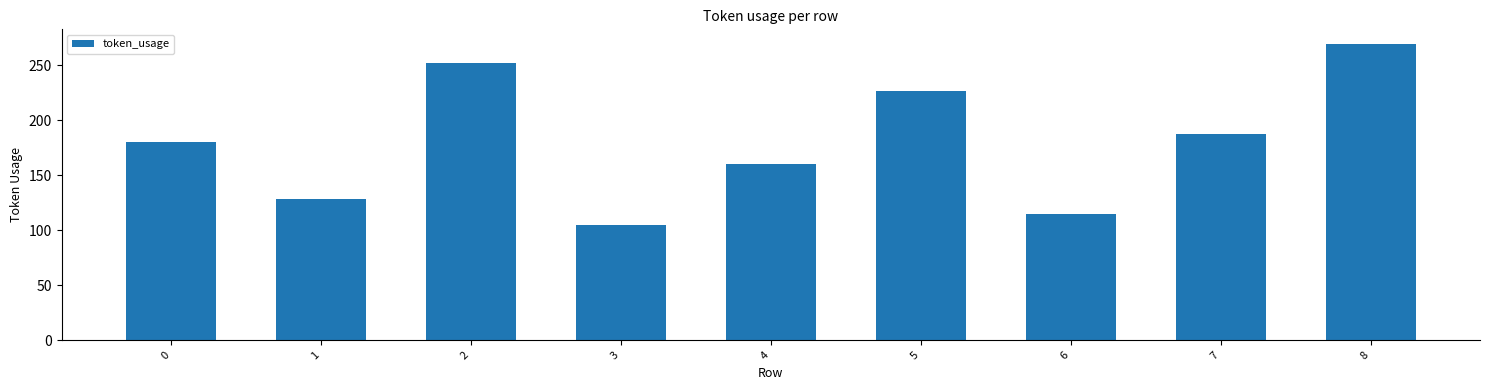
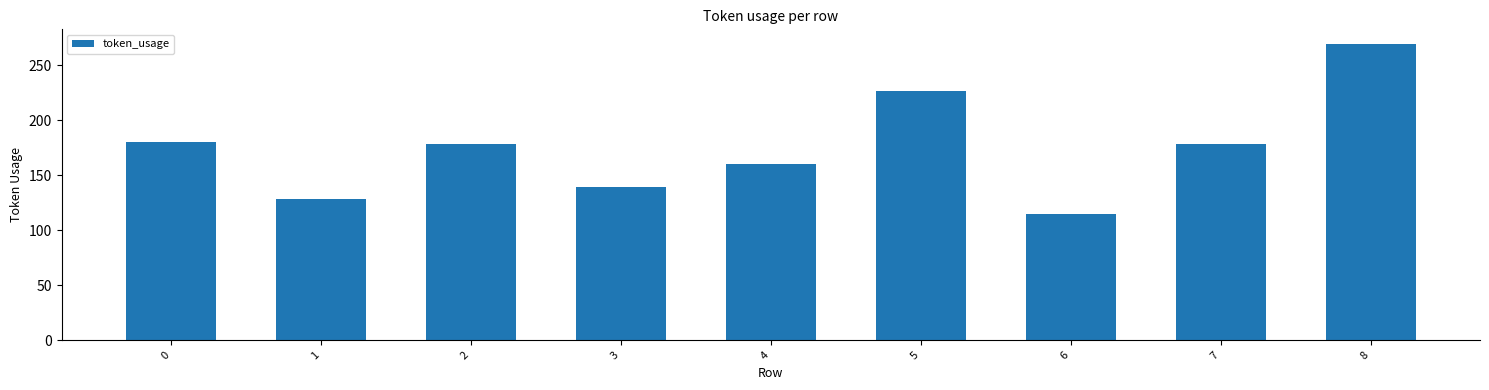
  {
    "0": 180,
    "1": 128,
-   "2": 252,
-   "3": 105,
+   "2": 178,
+   "3": 139,
    "4": 160,
    "5": 226,
    "6": 115,
-   "7": 187,
+   "7": 178,
    "8": 269
  }
